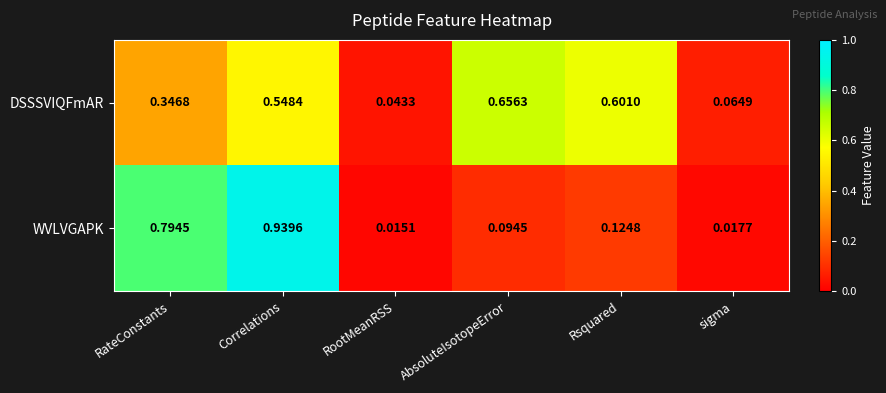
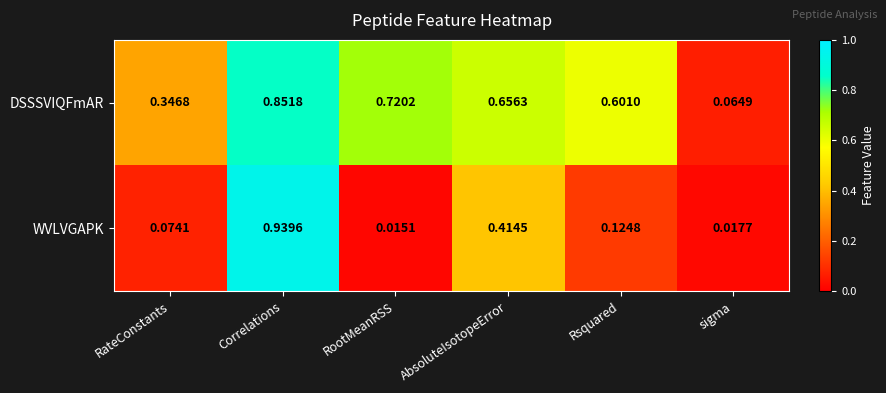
  {
    "DSSSVIQFmAR": {
      "RateConstants": 0.3468,
-     "Correlations": 0.5484,
-     "RootMeanRSS": 0.0433,
+     "Correlations": 0.8518,
+     "RootMeanRSS": 0.7202,
      "AbsoluteIsotopeError": 0.6563,
      "Rsquared": 0.6010,
      "sigma": 0.0649
    },
    "WVLVGAPK": {
-     "RateConstants": 0.7945,
+     "RateConstants": 0.0741,
      "Correlations": 0.9396,
      "RootMeanRSS": 0.0151,
-     "AbsoluteIsotopeError": 0.0945,
+     "AbsoluteIsotopeError": 0.4145,
      "Rsquared": 0.1248,
      "sigma": 0.0177
    }
  }
